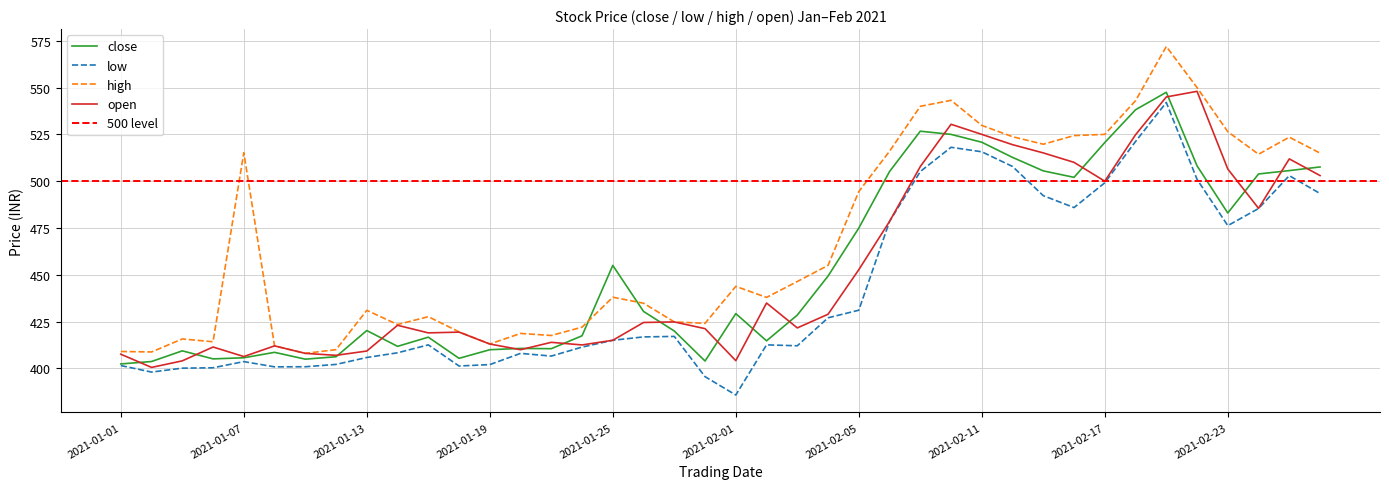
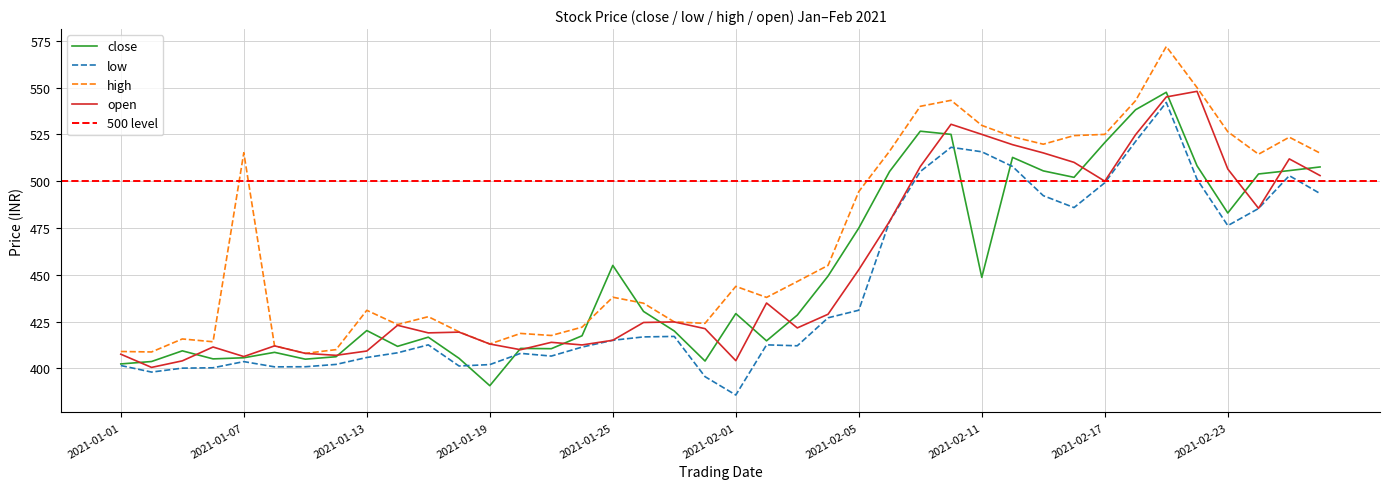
  {
    "close": {
      "2021-01-13": 420,
-     "2021-01-19": 410,
+     "2021-01-19": 391,
      "2021-01-25": 455,
      "2021-02-01": 429,
      "2021-02-05": 475,
-     "2021-02-11": 521,
+     "2021-02-11": 449,
      "2021-02-17": 521,
      "2021-02-23": 483
    },
    "low": {
      "2021-01-07": 404,
      "2021-01-13": 406,
      "2021-01-19": 402,
      "2021-02-01": 386,
      "2021-02-05": 431,
      "2021-02-11": 516,
      "2021-02-23": 476
    },
    "high": {
      "2021-01-01": 409,
      "2021-01-07": 515,
      "2021-01-13": 431,
      "2021-01-25": 438,
      "2021-02-01": 444,
      "2021-02-05": 494,
      "2021-02-11": 530,
      "2021-02-17": 525,
      "2021-02-23": 526
    },
    "open": {
      "2021-01-01": 408,
      "2021-01-13": 409,
      "2021-02-01": 404,
      "2021-02-05": 453,
      "2021-02-11": 525,
      "2021-02-23": 507
    }
  }
